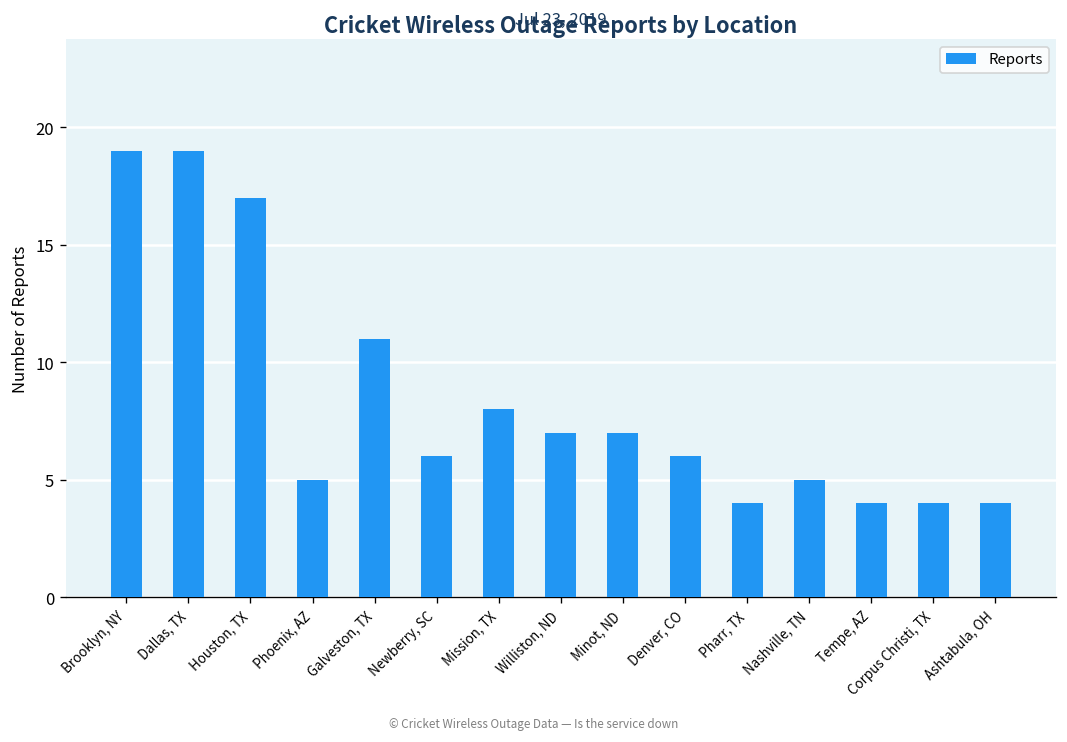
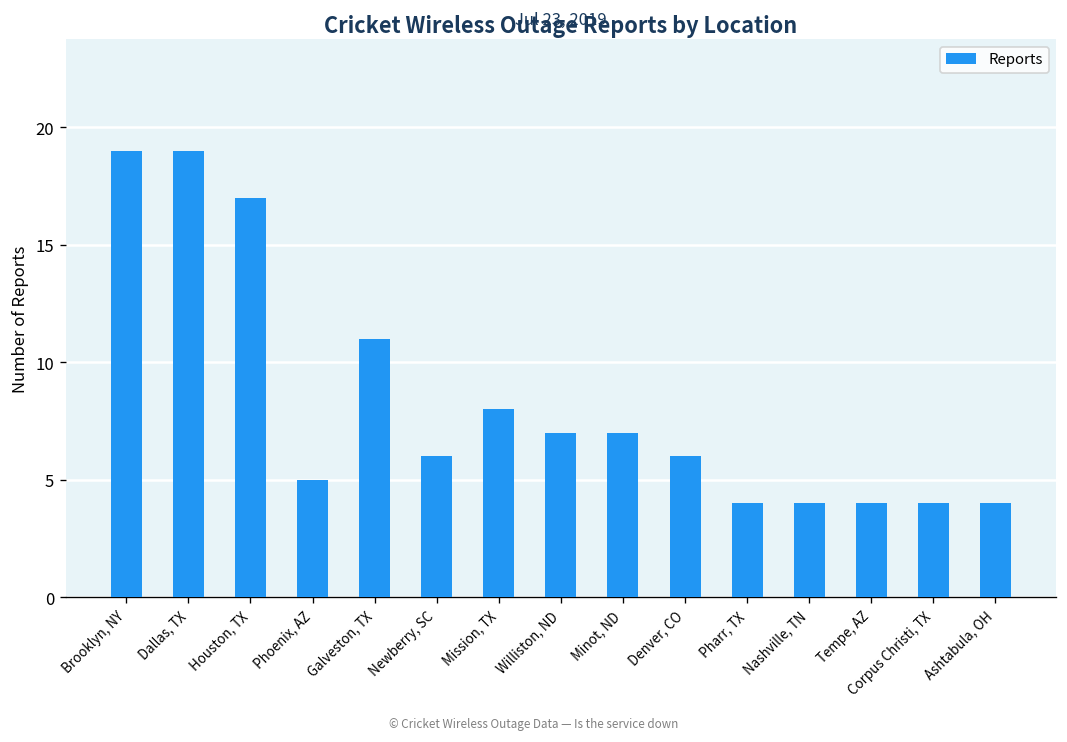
  {
    "Brooklyn, NY": 19,
    "Dallas, TX": 19,
    "Houston, TX": 17,
    "Phoenix, AZ": 5,
    "Galveston, TX": 11,
    "Newberry, SC": 6,
    "Mission, TX": 8,
    "Williston, ND": 7,
    "Minot, ND": 7,
    "Denver, CO": 6,
    "Pharr, TX": 4,
-   "Nashville, TN": 5,
+   "Nashville, TN": 4,
    "Tempe, AZ": 4,
    "Corpus Christi, TX": 4,
    "Ashtabula, OH": 4
  }
